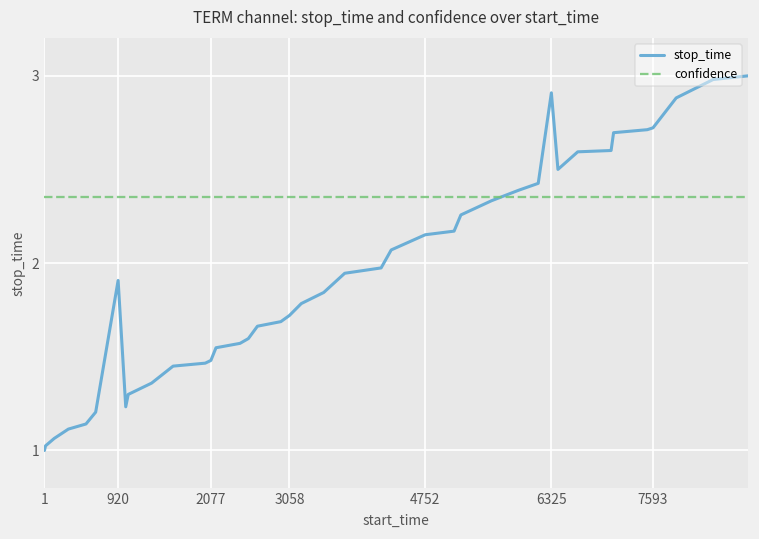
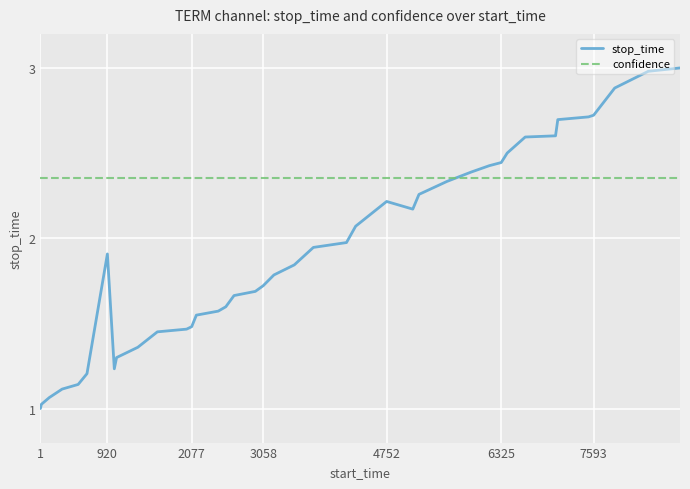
  {
    "stop_time": {
      "1": 1.00,
      "920": 1.91,
      "2077": 1.48,
      "3058": 1.72,
-     "4752": 2.15,
-     "6325": 2.91,
+     "4752": 2.22,
+     "6325": 2.44,
      "7593": 2.72
    },
    "confidence": {
      "1": 2.35,
      "920": 2.35,
      "2077": 2.35,
      "3058": 2.35,
      "4752": 2.35,
      "6325": 2.35,
      "7593": 2.35
    }
  }
